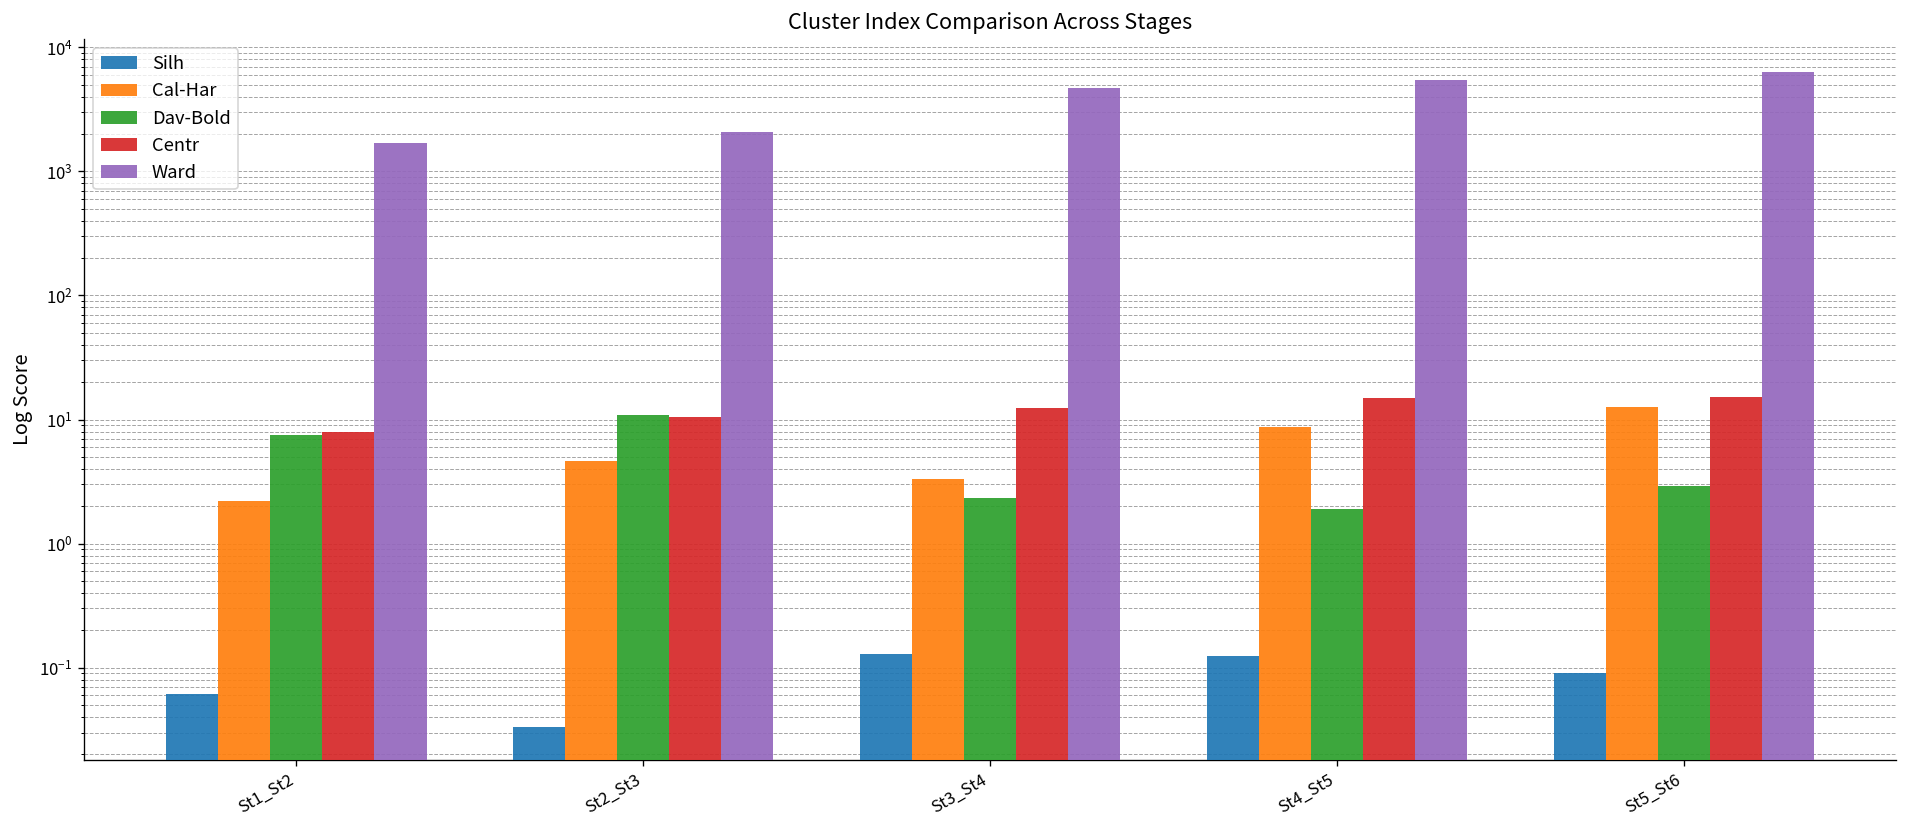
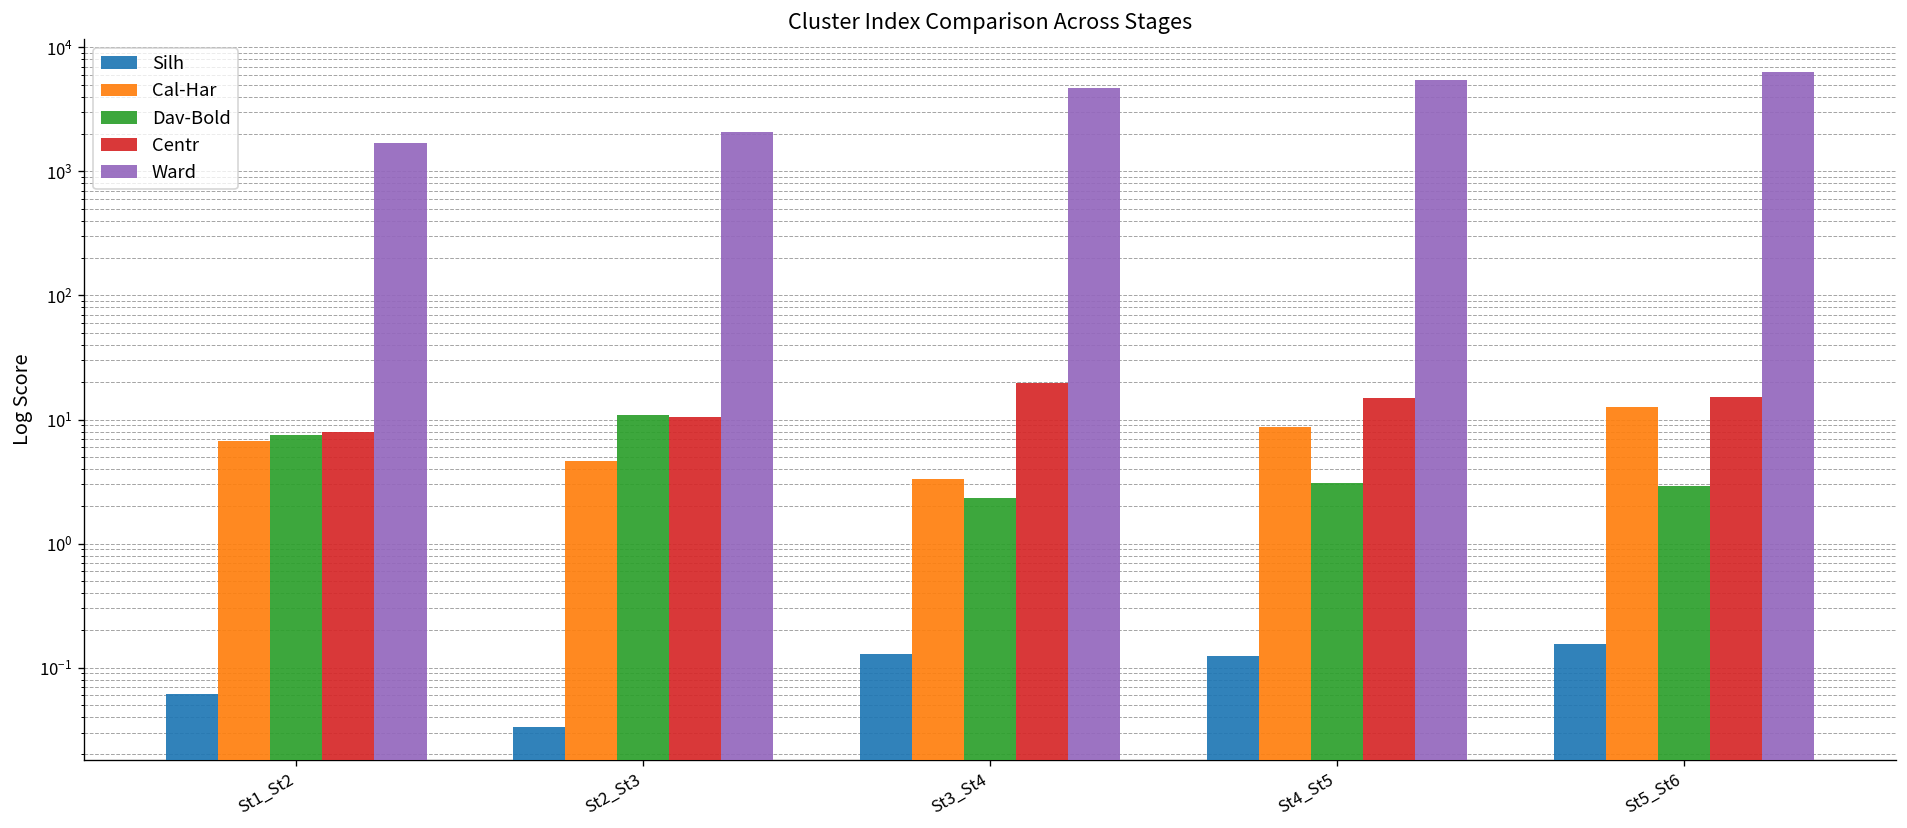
  {
    "Silh": {
      "St1_St2": 0.06,
      "St2_St3": 0.033,
      "St3_St4": 0.13,
      "St4_St5": 0.12,
-     "St5_St6": 0.09
+     "St5_St6": 0.15
    },
    "Cal-Har": {
-     "St1_St2": 2.2,
+     "St1_St2": 7,
      "St2_St3": 5,
      "St3_St4": 3.3,
      "St4_St5": 9,
      "St5_St6": 13
    },
    "Dav-Bold": {
      "St1_St2": 7,
      "St2_St3": 11,
      "St3_St4": 2.3,
-     "St4_St5": 1.9,
+     "St4_St5": 3.1,
      "St5_St6": 2.9
    },
    "Centr": {
      "St1_St2": 8,
      "St2_St3": 10,
-     "St3_St4": 12,
+     "St3_St4": 20,
      "St4_St5": 15,
      "St5_St6": 15
    },
    "Ward": {
      "St1_St2": 1700,
      "St2_St3": 2100,
      "St3_St4": 5000,
      "St4_St5": 5000,
      "St5_St6": 6000
    }
  }
